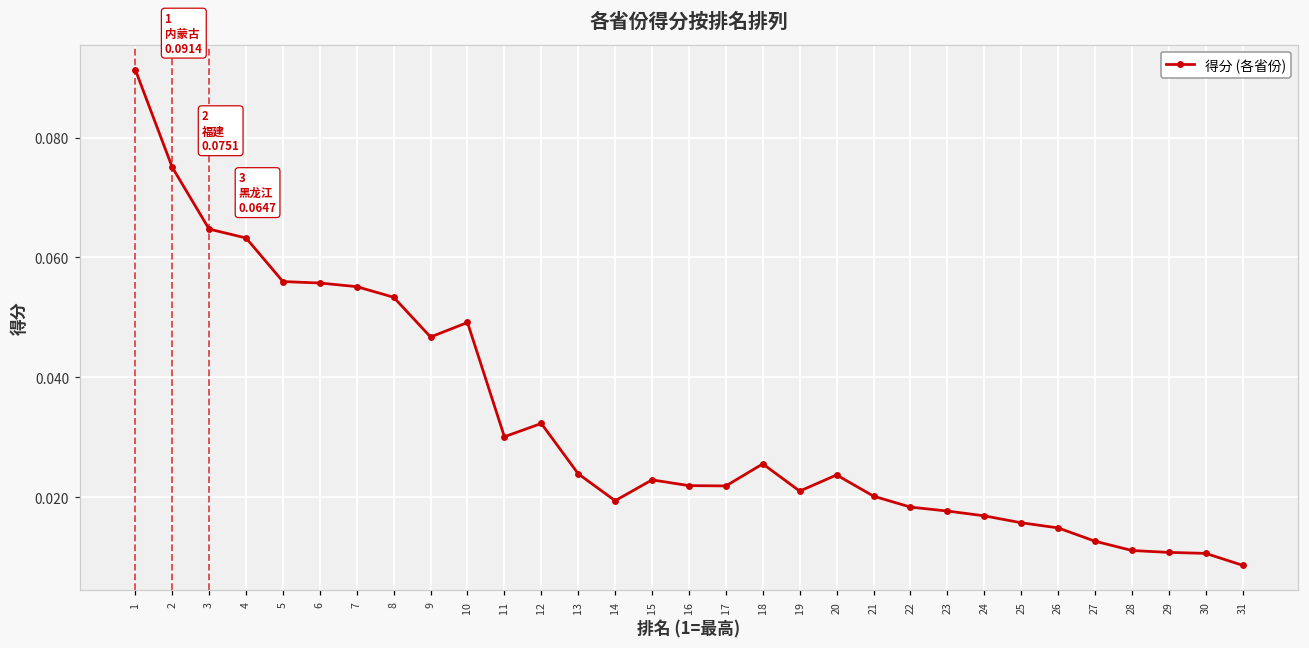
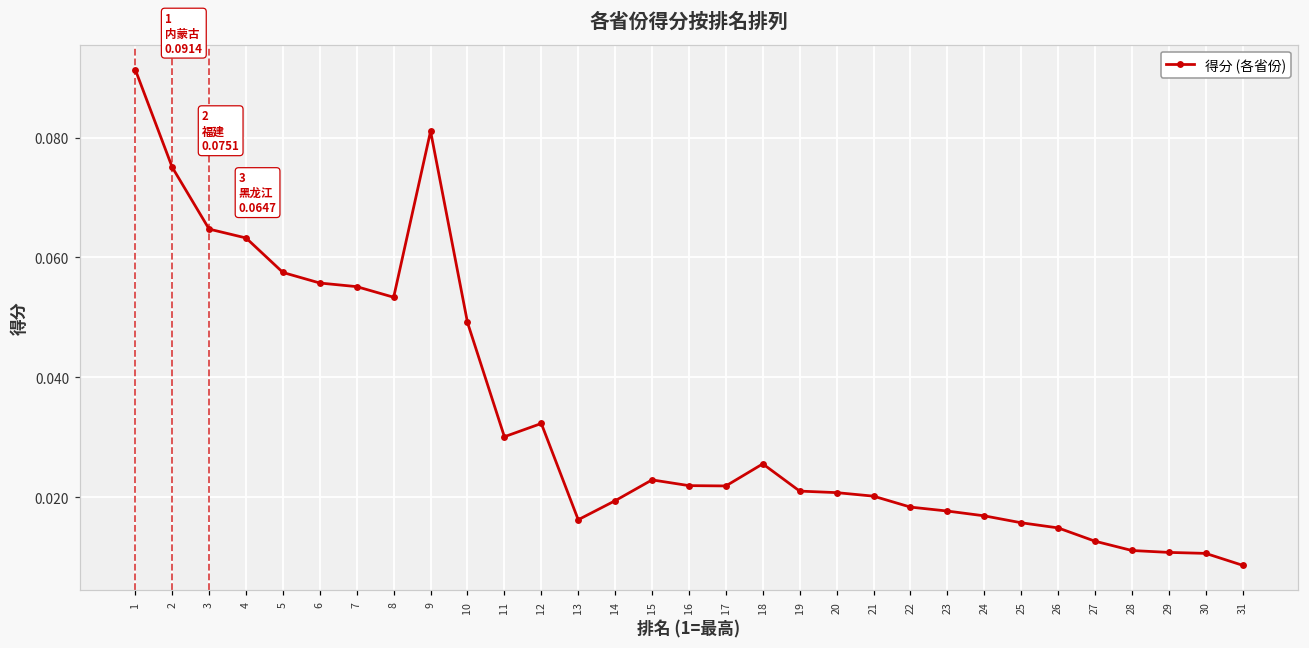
  {
    "1": 0.091,
    "2": 0.075,
    "3": 0.065,
-   "5": 0.056,
+   "5": 0.057,
    "6": 0.056,
    "7": 0.055,
    "8": 0.053,
-   "9": 0.047,
+   "9": 0.081,
    "10": 0.049,
    "11": 0.030,
    "12": 0.032,
-   "13": 0.024,
+   "13": 0.016,
    "14": 0.019,
    "15": 0.023,
    "16": 0.022,
    "17": 0.022,
    "18": 0.026,
    "19": 0.021,
-   "20": 0.024,
+   "20": 0.021,
    "21": 0.020,
    "22": 0.018,
    "23": 0.018,
    "24": 0.017,
    "25": 0.016,
    "26": 0.015,
    "27": 0.013,
    "28": 0.011,
    "29": 0.011,
    "30": 0.011,
    "31": 0.009
  }
